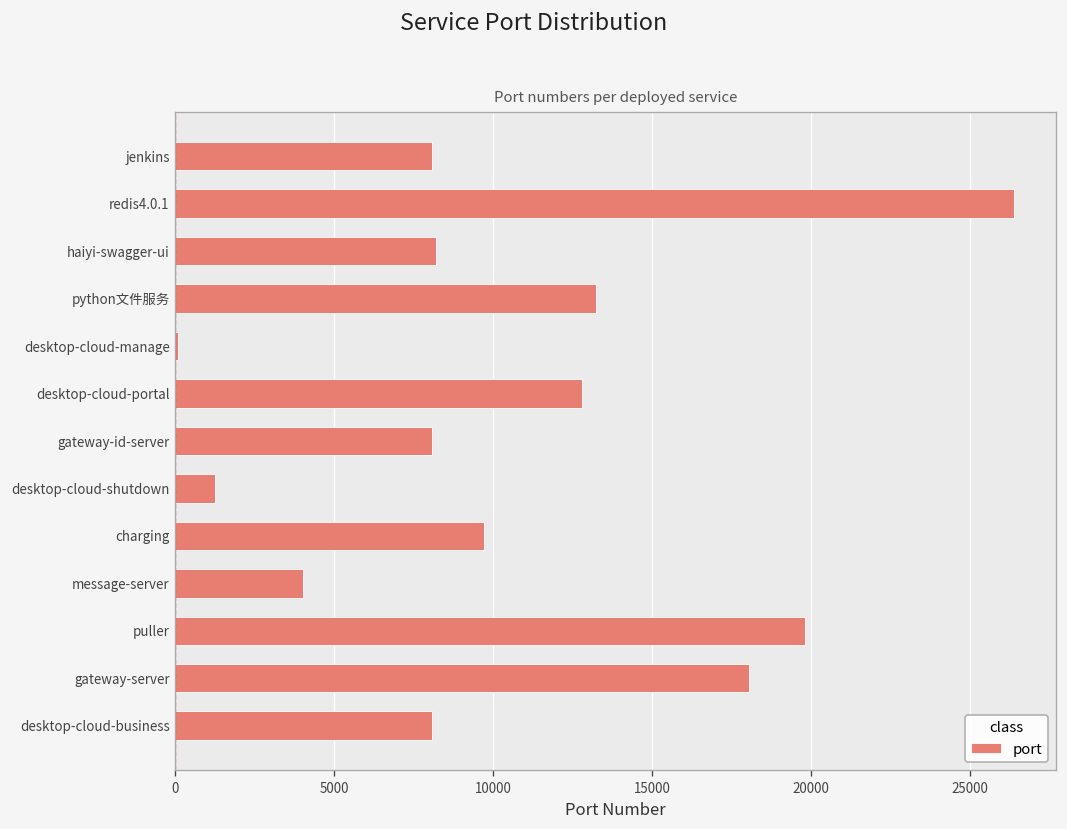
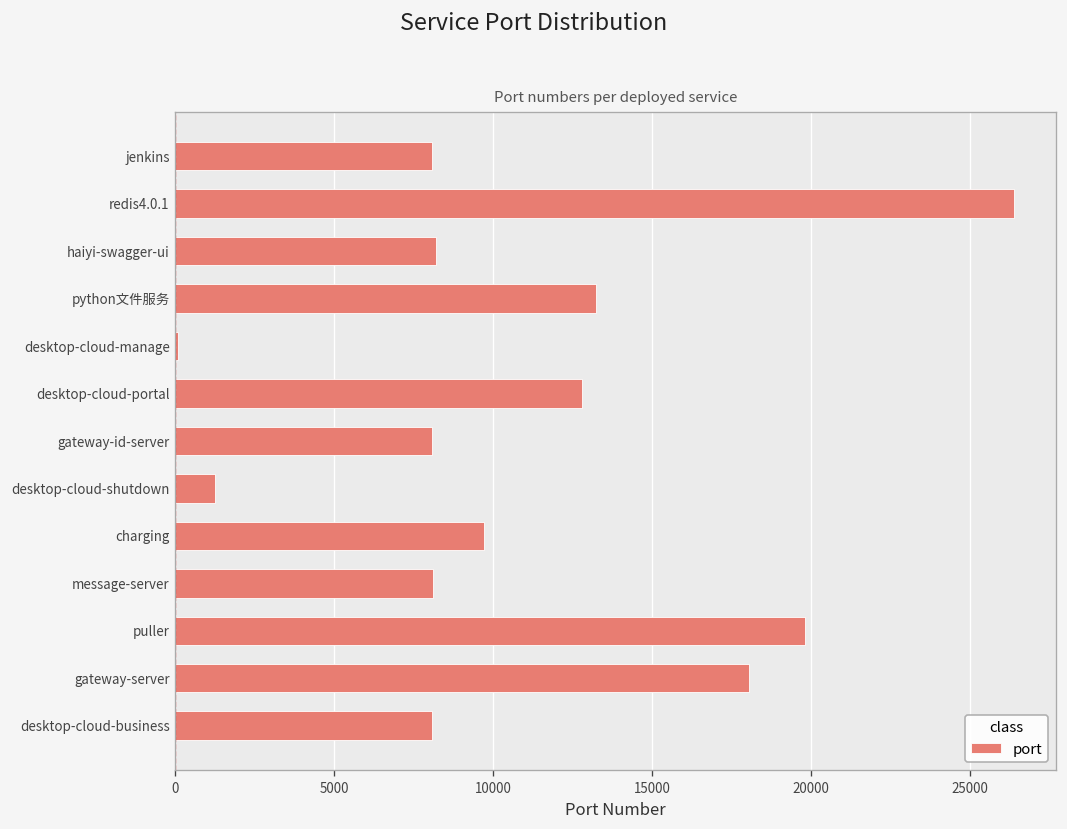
  {
    "jenkins": 8100,
    "redis4.0.1": 26400,
    "haiyi-swagger-ui": 8200,
    "python文件服务": 13200,
    "desktop-cloud-portal": 12800,
    "gateway-id-server": 8100,
    "desktop-cloud-shutdown": 1200,
    "charging": 9700,
-   "message-server": 4000,
+   "message-server": 8100,
    "puller": 19800,
    "gateway-server": 18000,
    "desktop-cloud-business": 8100
  }
